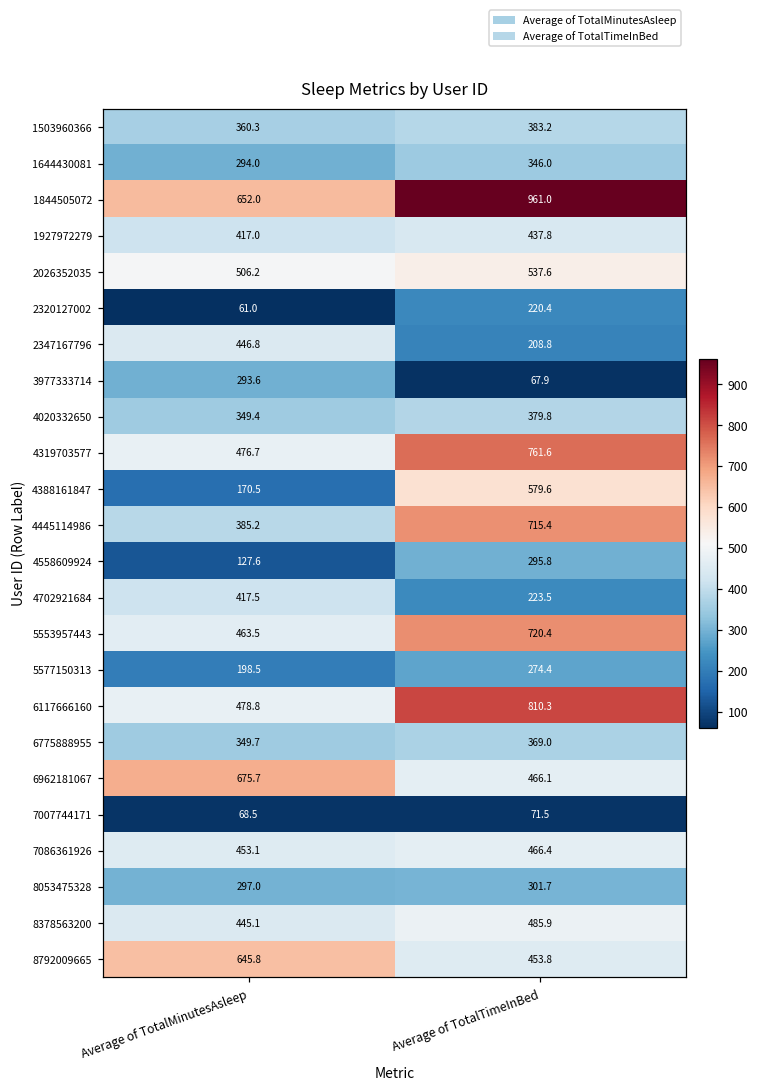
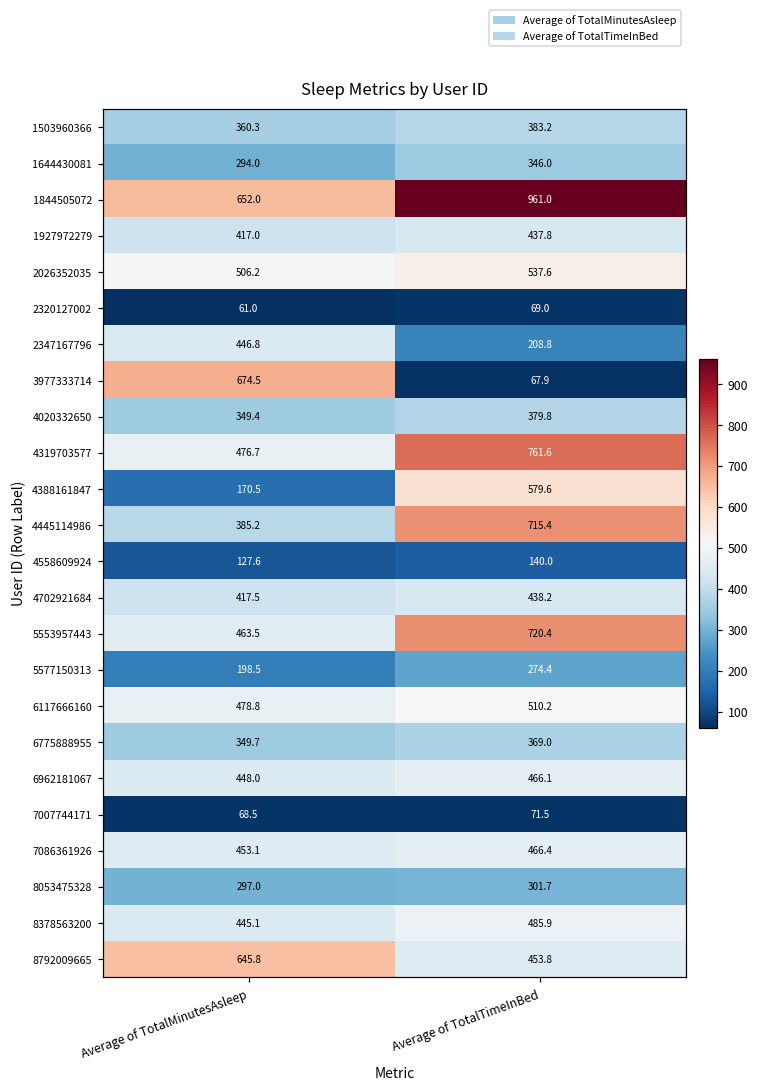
  {
    "1503960366": {
      "Average of TotalMinutesAsleep": 360.3,
      "Average of TotalTimeInBed": 383.2
    },
    "1644430081": {
      "Average of TotalMinutesAsleep": 294.0,
      "Average of TotalTimeInBed": 346.0
    },
    "1844505072": {
      "Average of TotalMinutesAsleep": 652.0,
      "Average of TotalTimeInBed": 961.0
    },
    "1927972279": {
      "Average of TotalMinutesAsleep": 417.0,
      "Average of TotalTimeInBed": 437.8
    },
    "2026352035": {
      "Average of TotalMinutesAsleep": 506.2,
      "Average of TotalTimeInBed": 537.6
    },
    "2320127002": {
      "Average of TotalMinutesAsleep": 61.0,
-     "Average of TotalTimeInBed": 220.4
+     "Average of TotalTimeInBed": 69.0
    },
    "2347167796": {
      "Average of TotalMinutesAsleep": 446.8,
      "Average of TotalTimeInBed": 208.8
    },
    "3977333714": {
-     "Average of TotalMinutesAsleep": 293.6,
+     "Average of TotalMinutesAsleep": 674.5,
      "Average of TotalTimeInBed": 67.9
    },
    "4020332650": {
      "Average of TotalMinutesAsleep": 349.4,
      "Average of TotalTimeInBed": 379.8
    },
    "4319703577": {
      "Average of TotalMinutesAsleep": 476.7,
      "Average of TotalTimeInBed": 761.6
    },
    "4388161847": {
      "Average of TotalMinutesAsleep": 170.5,
      "Average of TotalTimeInBed": 579.6
    },
    "4445114986": {
      "Average of TotalMinutesAsleep": 385.2,
      "Average of TotalTimeInBed": 715.4
    },
    "4558609924": {
      "Average of TotalMinutesAsleep": 127.6,
-     "Average of TotalTimeInBed": 295.8
+     "Average of TotalTimeInBed": 140.0
    },
    "4702921684": {
      "Average of TotalMinutesAsleep": 417.5,
-     "Average of TotalTimeInBed": 223.5
+     "Average of TotalTimeInBed": 438.2
    },
    "5553957443": {
      "Average of TotalMinutesAsleep": 463.5,
      "Average of TotalTimeInBed": 720.4
    },
    "5577150313": {
      "Average of TotalMinutesAsleep": 198.5,
      "Average of TotalTimeInBed": 274.4
    },
    "6117666160": {
      "Average of TotalMinutesAsleep": 478.8,
-     "Average of TotalTimeInBed": 810.3
+     "Average of TotalTimeInBed": 510.2
    },
    "6775888955": {
      "Average of TotalMinutesAsleep": 349.7,
      "Average of TotalTimeInBed": 369.0
    },
    "6962181067": {
-     "Average of TotalMinutesAsleep": 675.7,
+     "Average of TotalMinutesAsleep": 448.0,
      "Average of TotalTimeInBed": 466.1
    },
    "7007744171": {
      "Average of TotalMinutesAsleep": 68.5,
      "Average of TotalTimeInBed": 71.5
    },
    "7086361926": {
      "Average of TotalMinutesAsleep": 453.1,
      "Average of TotalTimeInBed": 466.4
    },
    "8053475328": {
      "Average of TotalMinutesAsleep": 297.0,
      "Average of TotalTimeInBed": 301.7
    },
    "8378563200": {
      "Average of TotalMinutesAsleep": 445.1,
      "Average of TotalTimeInBed": 485.9
    },
    "8792009665": {
      "Average of TotalMinutesAsleep": 645.8,
      "Average of TotalTimeInBed": 453.8
    }
  }
